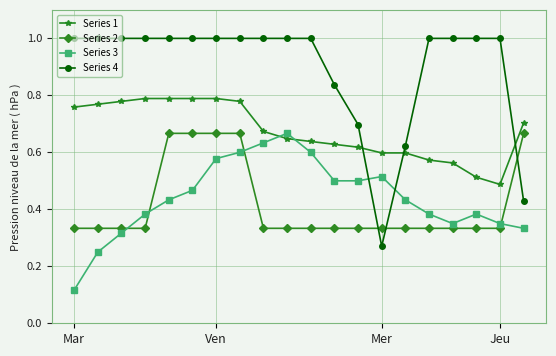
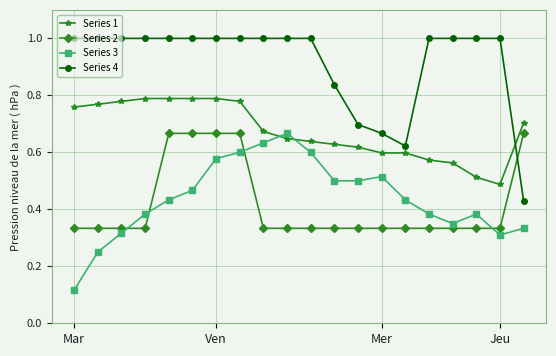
  {
    "Series 3": {
      "Mar": 0.12,
      "Ven": 0.58,
      "Mer": 0.51,
-     "Jeu": 0.35
+     "Jeu": 0.31
    },
    "Series 4": {
      "Ven": 1.00,
-     "Mer": 0.27,
+     "Mer": 0.67,
      "Jeu": 1.00
    }
  }
